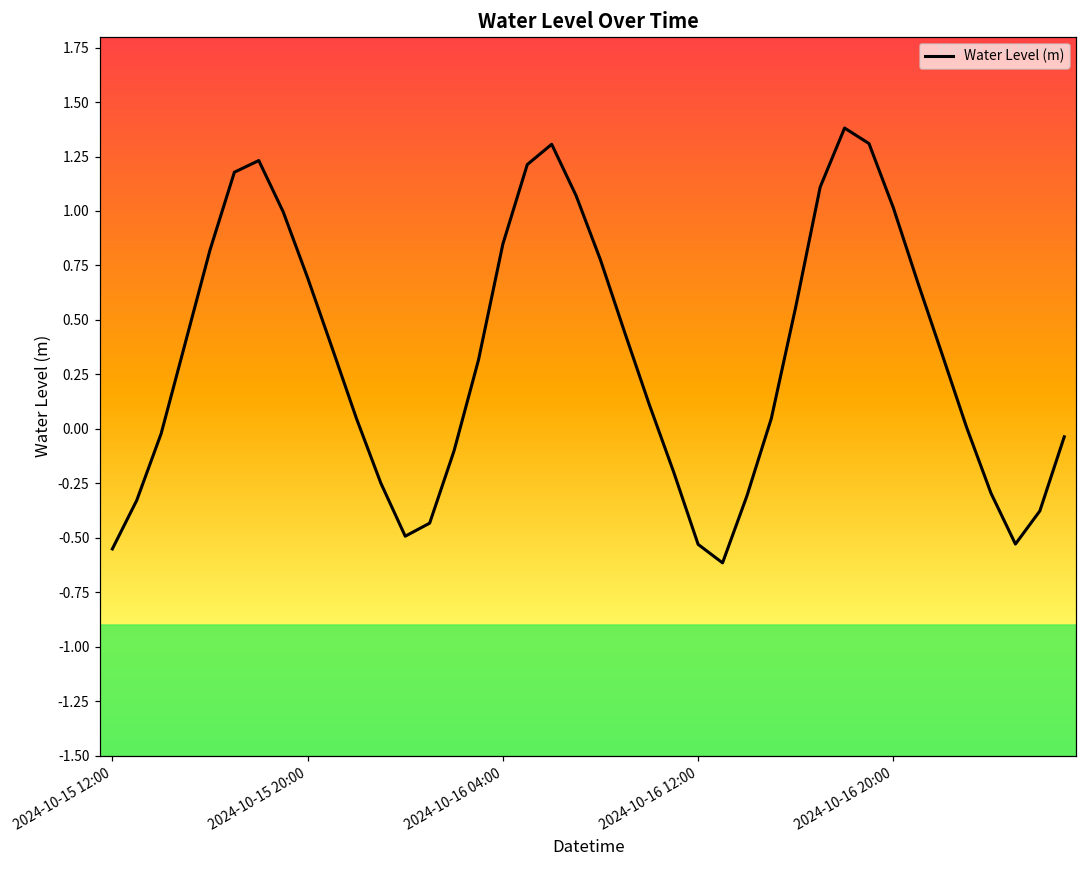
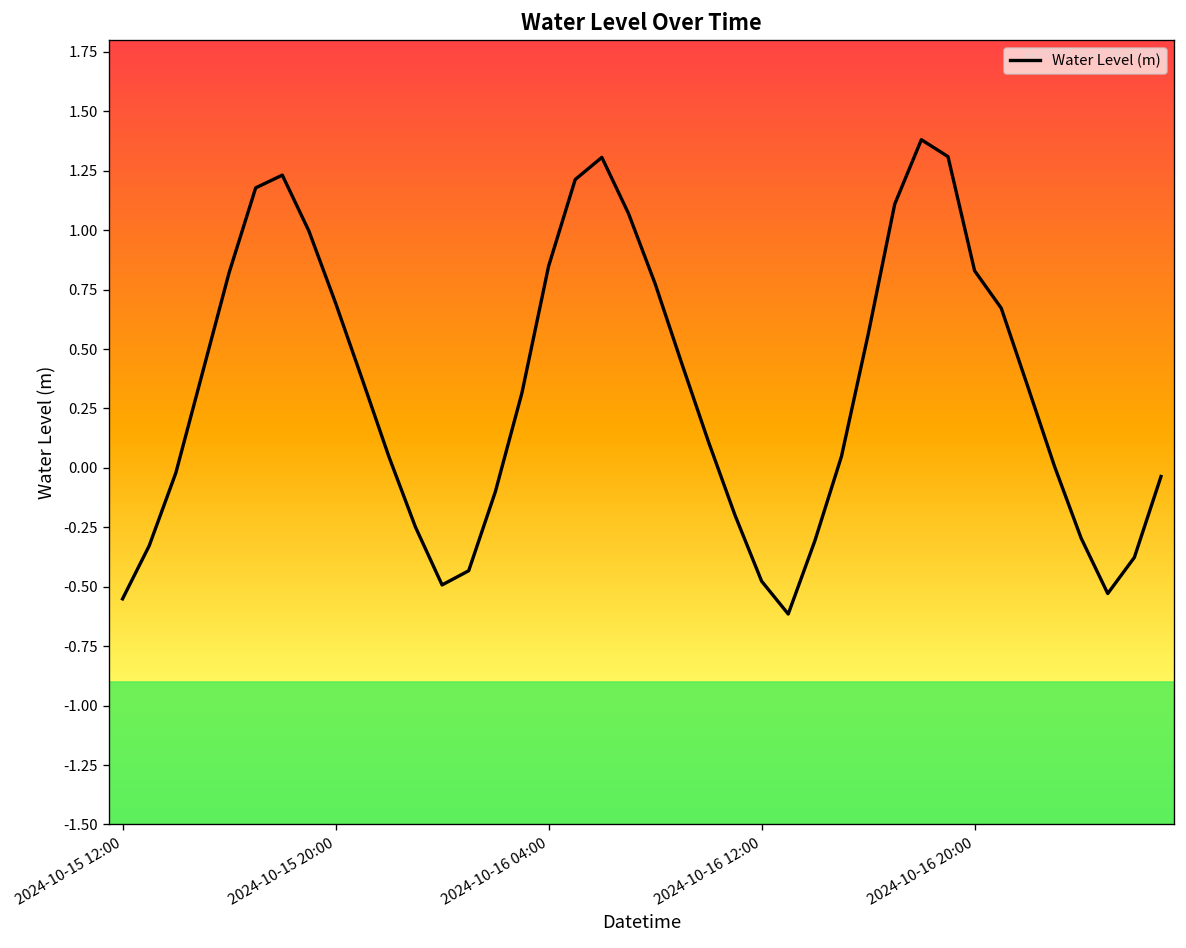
  {
    "2024-10-15 12:00": -0.55,
    "2024-10-15 20:00": 0.69,
    "2024-10-16 04:00": 0.85,
-   "2024-10-16 12:00": -0.53,
-   "2024-10-16 20:00": 1.01
+   "2024-10-16 12:00": -0.48,
+   "2024-10-16 20:00": 0.83
  }
